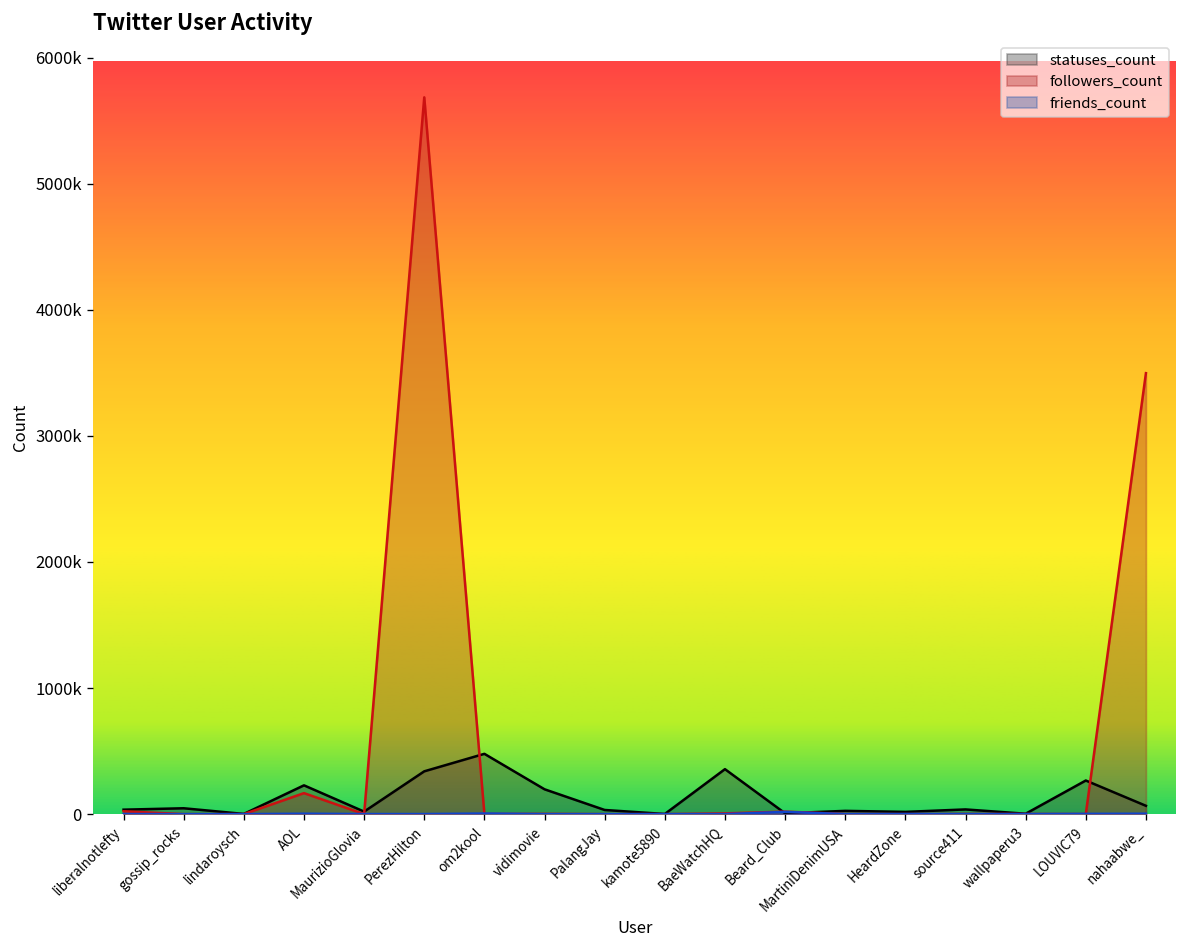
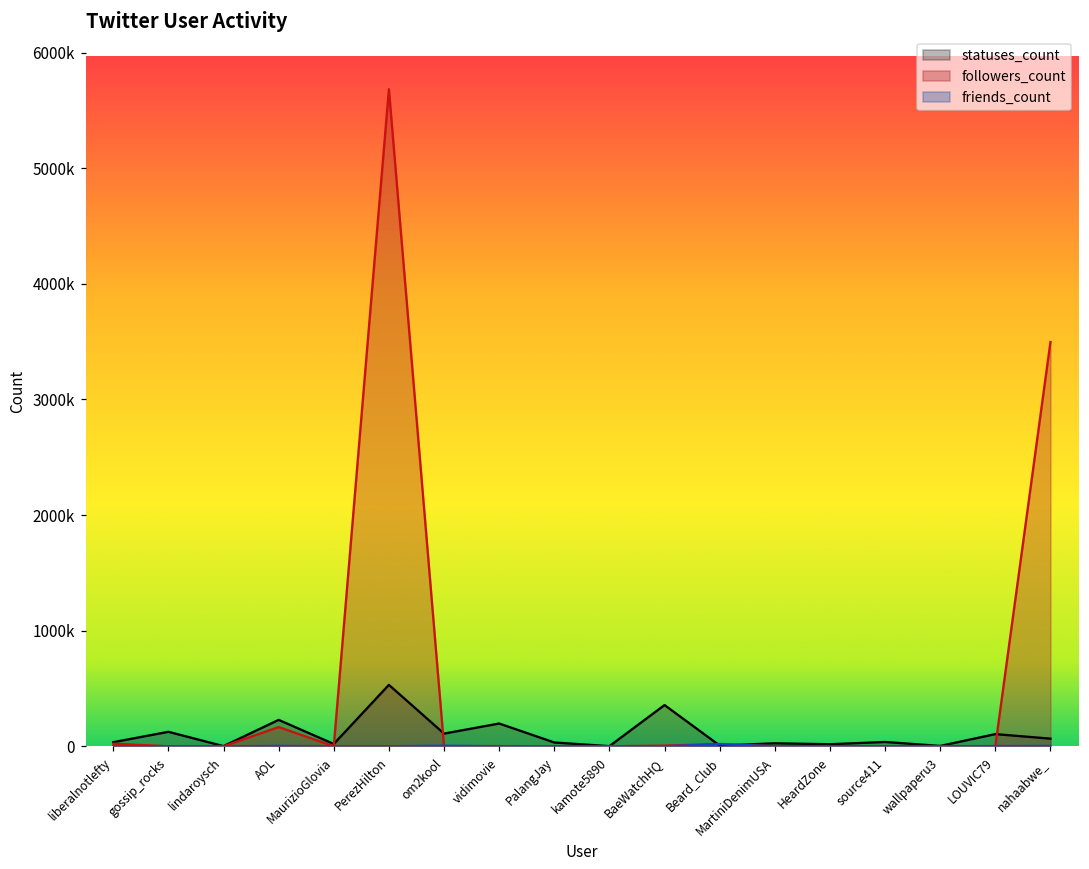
  {
    "statuses_count": {
-     "gossip_rocks": 50000,
+     "gossip_rocks": 130000,
      "AOL": 230000,
-     "PerezHilton": 340000,
-     "om2kool": 480000,
+     "PerezHilton": 530000,
+     "om2kool": 110000,
      "vidimovie": 200000,
      "PalangJay": 30000,
      "BaeWatchHQ": 360000,
      "MartiniDenimUSA": 30000,
      "source411": 40000,
-     "LOUVIC79": 270000,
+     "LOUVIC79": 110000,
      "nahaabwe_": 70000
    },
    "followers_count": {
      "AOL": 170000,
      "PerezHilton": 5680000,
      "nahaabwe_": 3500000
    },
    "friends_count": {
      "AOL": 0,
      "PerezHilton": 0,
      "nahaabwe_": 0
    }
  }
